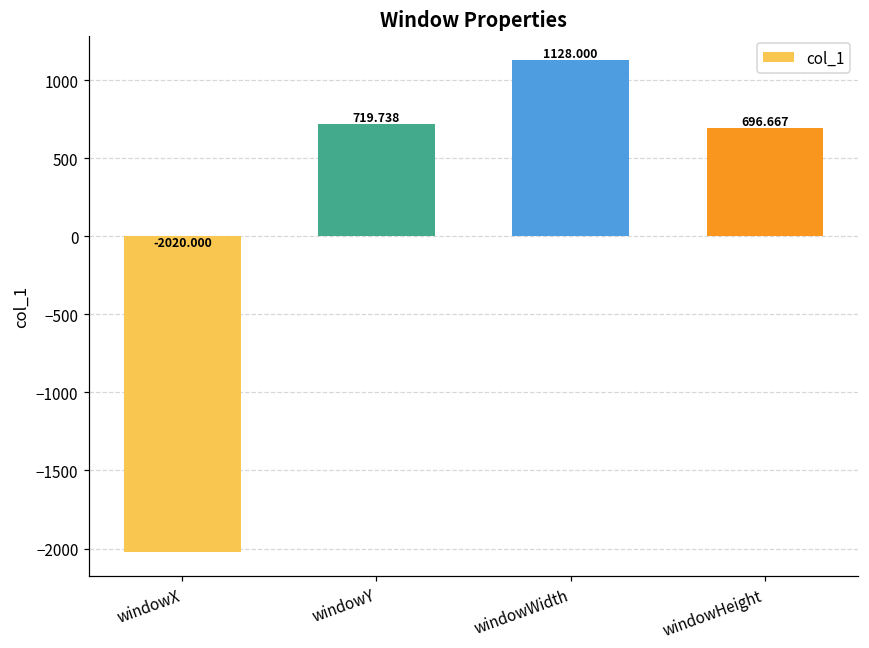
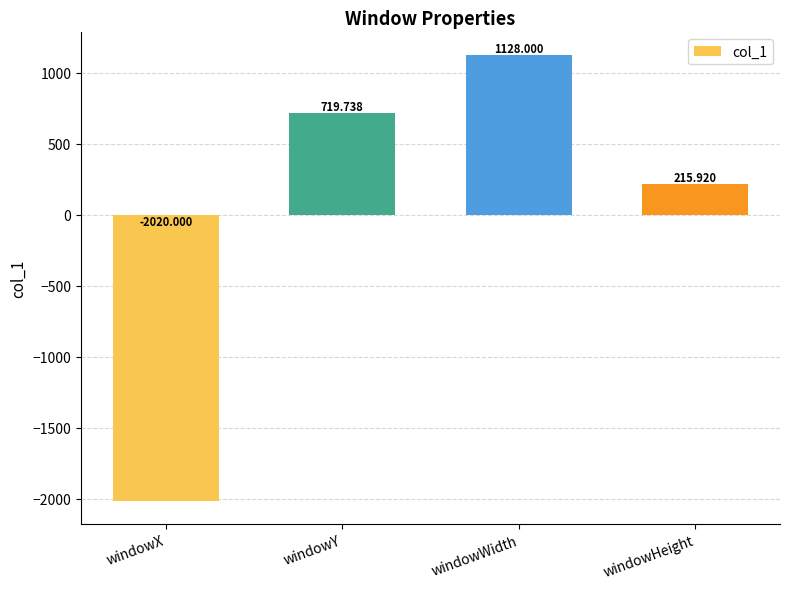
  {
    "windowX": -2020.000,
    "windowY": 719.738,
    "windowWidth": 1128.000,
-   "windowHeight": 696.667
+   "windowHeight": 215.920
  }
